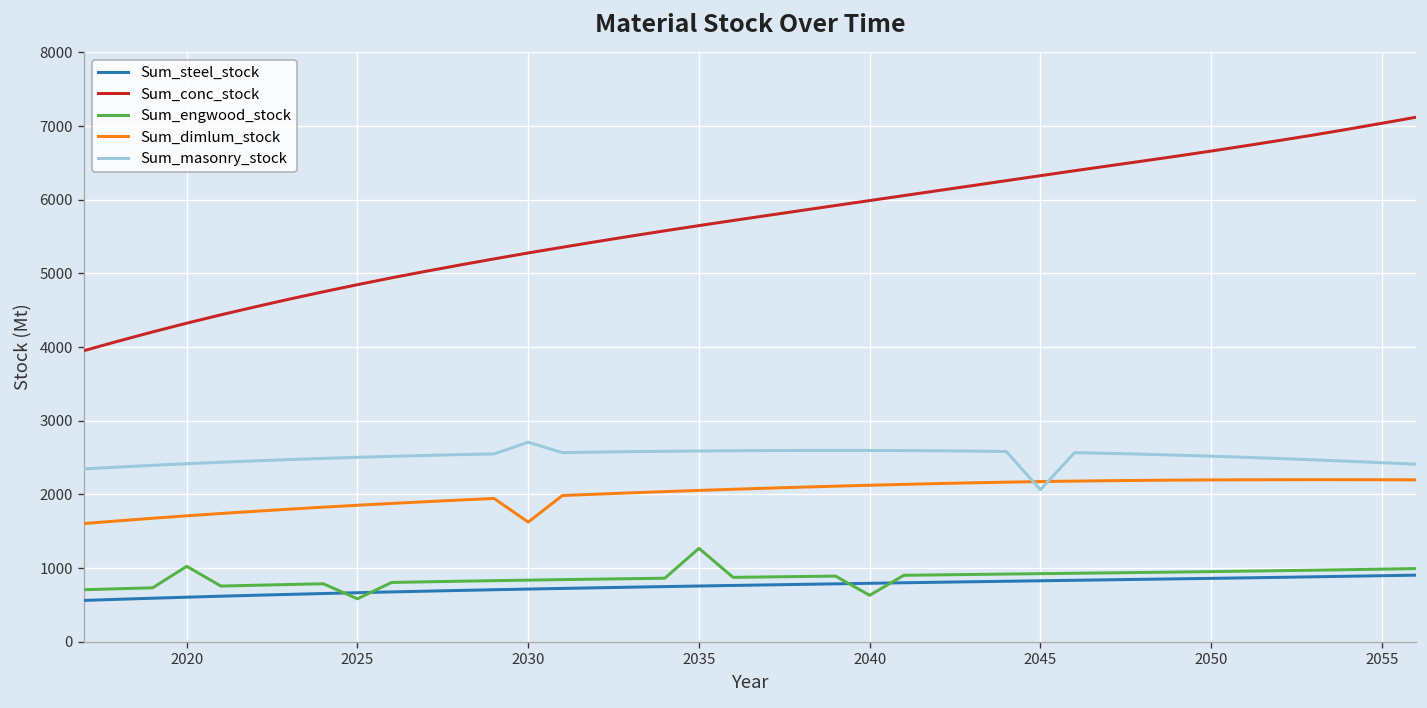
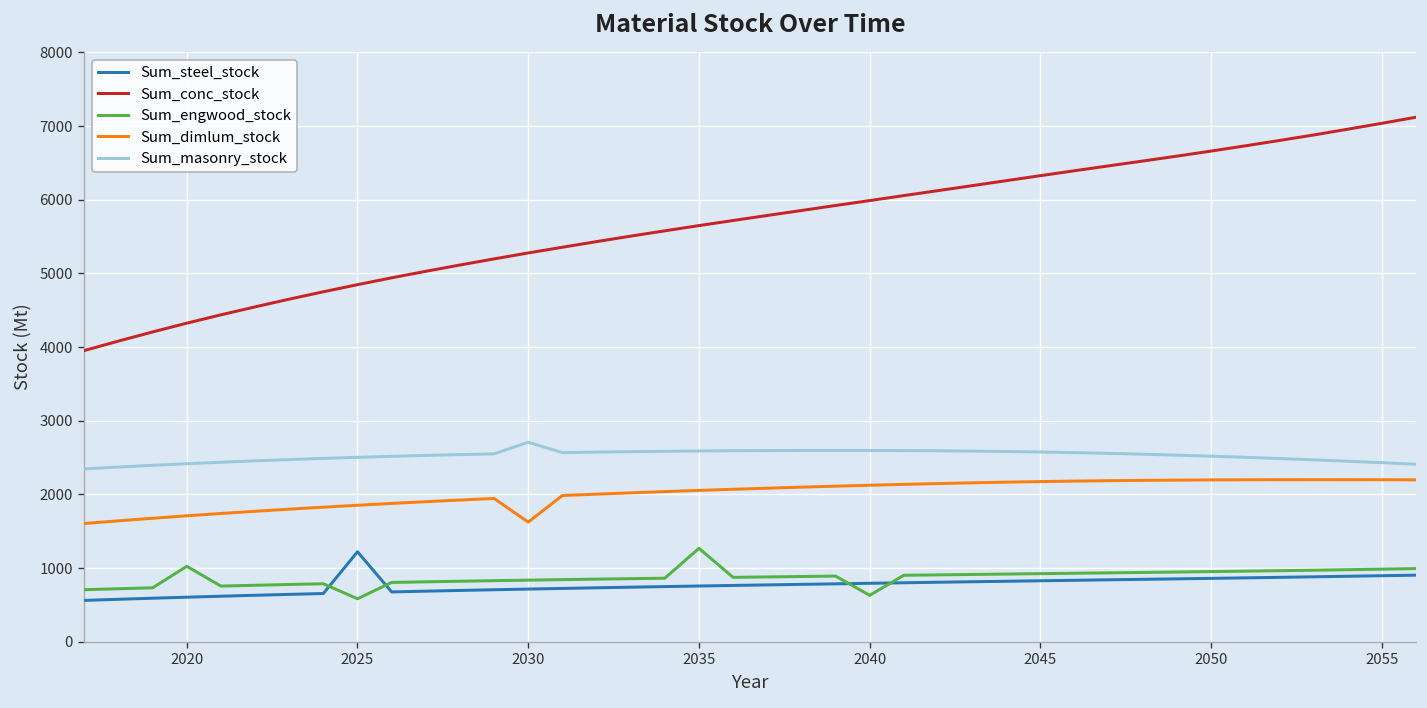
  {
    "Sum_steel_stock": {
      "2020": 600,
-     "2025": 700,
+     "2025": 1200,
      "2030": 700,
      "2035": 800,
      "2040": 800,
      "2045": 800,
      "2050": 900,
      "2055": 900
    },
    "Sum_conc_stock": {
      "2020": 4300,
      "2025": 4800,
      "2030": 5300,
      "2035": 5600,
      "2040": 6000,
      "2045": 6300,
      "2050": 6700,
      "2055": 7000
    },
    "Sum_engwood_stock": {
      "2020": 1000,
      "2025": 600,
      "2030": 800,
      "2035": 1300,
      "2040": 600,
      "2045": 900,
      "2050": 1000,
      "2055": 1000
    },
    "Sum_dimlum_stock": {
      "2020": 1700,
      "2025": 1900,
      "2030": 1600,
      "2035": 2100,
      "2040": 2100,
      "2045": 2200,
      "2050": 2200,
      "2055": 2200
    },
    "Sum_masonry_stock": {
      "2020": 2400,
      "2025": 2500,
      "2030": 2700,
      "2035": 2600,
      "2040": 2600,
-     "2045": 2100,
+     "2045": 2600,
      "2050": 2500,
      "2055": 2400
    }
  }
